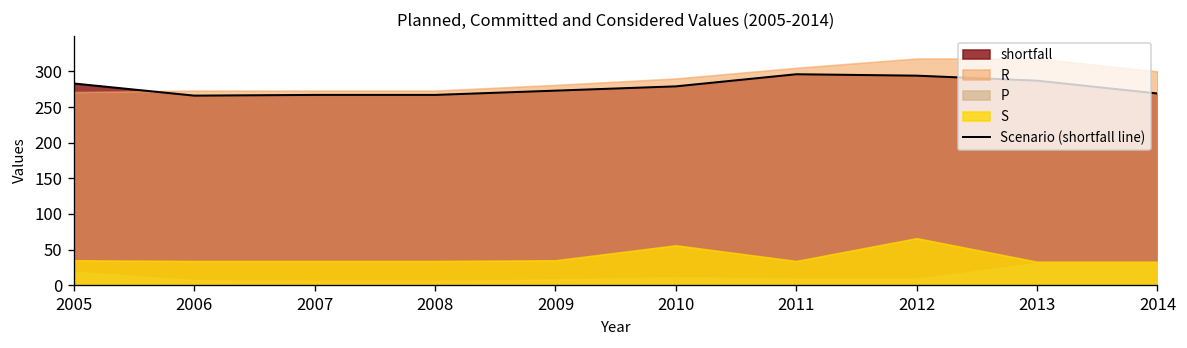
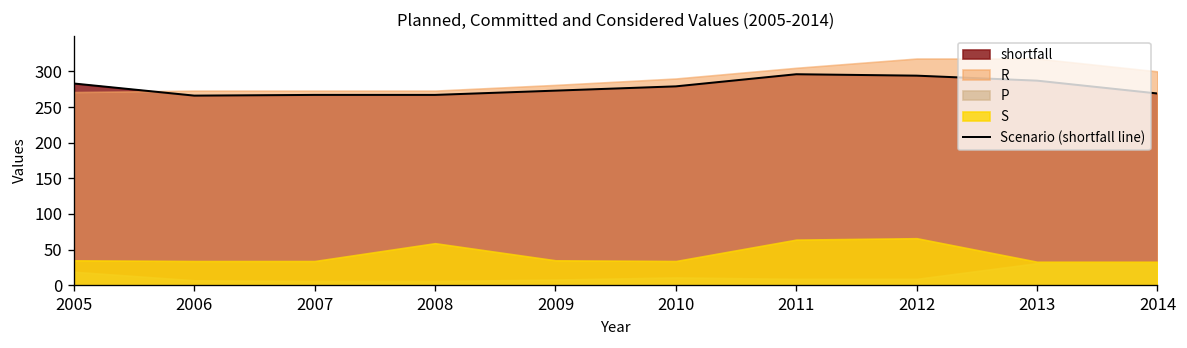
  {
    "shortfall": {
      "2005": 280,
      "2006": 270,
      "2007": 270,
      "2008": 270,
      "2009": 270,
      "2010": 280,
      "2011": 300,
      "2012": 290,
      "2014": 270
    },
    "S": {
      "2005": 40,
      "2006": 30,
      "2007": 30,
-     "2008": 30,
+     "2008": 60,
      "2009": 40,
-     "2010": 60,
-     "2011": 30,
+     "2010": 30,
+     "2011": 60,
      "2012": 70
    }
  }
